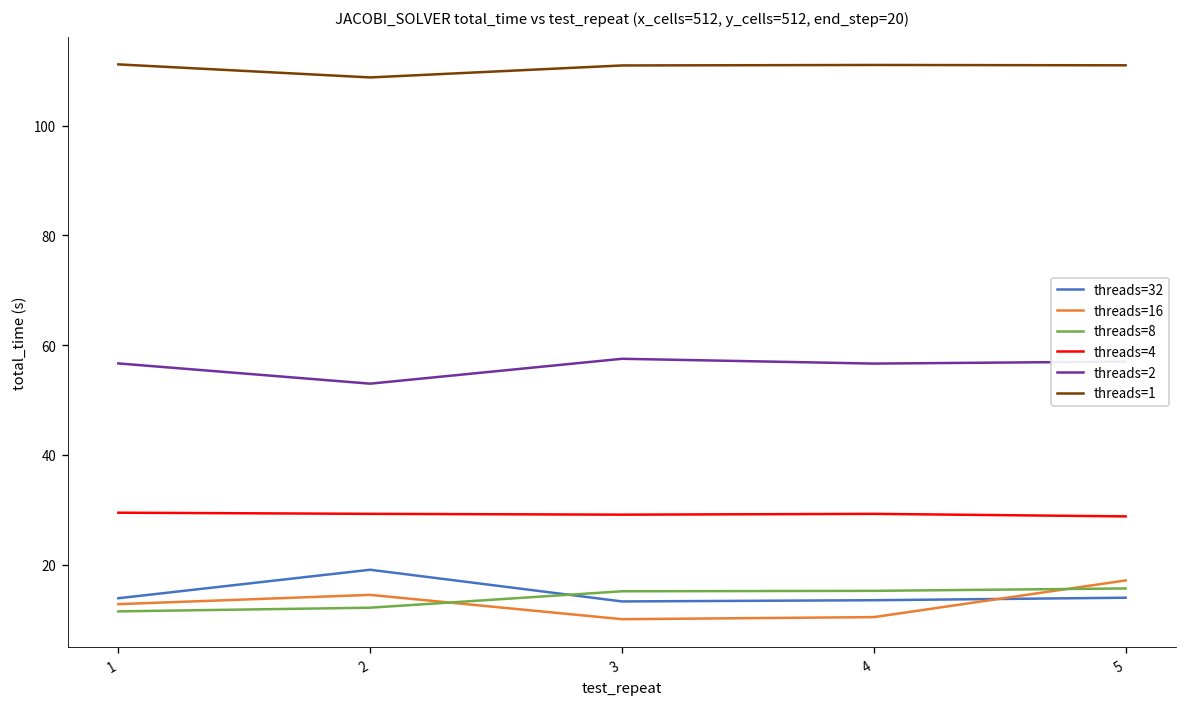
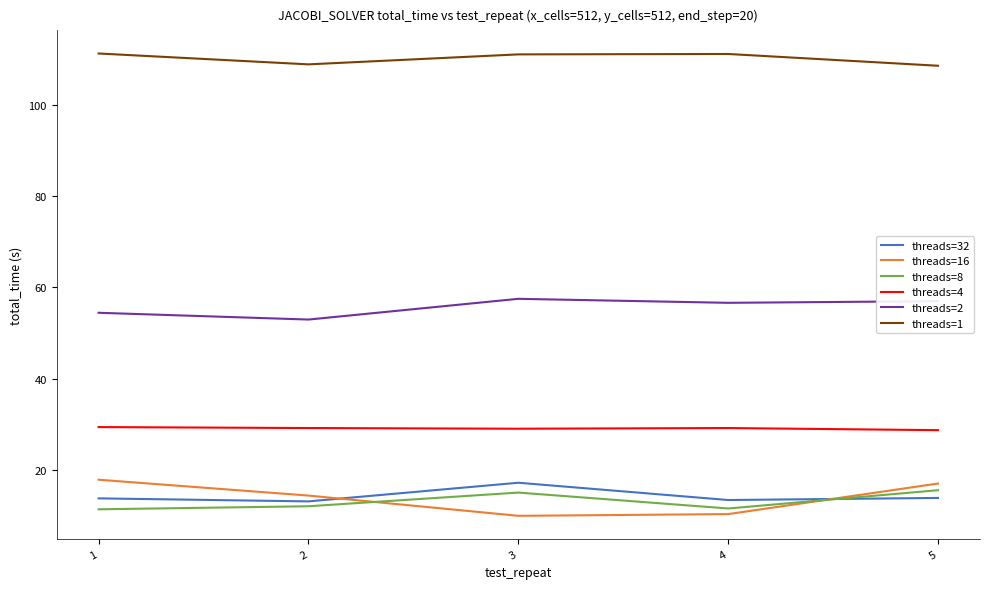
  {
    "threads=32": {
      "1": 14,
-     "2": 19,
-     "3": 13,
+     "2": 13,
+     "3": 17,
      "4": 14,
      "5": 14
    },
    "threads=16": {
-     "1": 13,
+     "1": 18,
      "2": 14,
      "3": 10,
      "4": 10,
      "5": 17
    },
    "threads=8": {
      "1": 11,
      "2": 12,
      "3": 15,
-     "4": 15,
+     "4": 12,
      "5": 16
    },
    "threads=4": {
      "1": 29,
      "2": 29,
      "3": 29,
      "4": 29,
      "5": 29
    },
    "threads=2": {
-     "1": 57,
+     "1": 54,
      "2": 53,
      "3": 58,
      "4": 57
    },
    "threads=1": {
      "1": 111,
      "2": 109,
      "3": 111,
      "4": 111,
-     "5": 111
+     "5": 108
    }
  }
